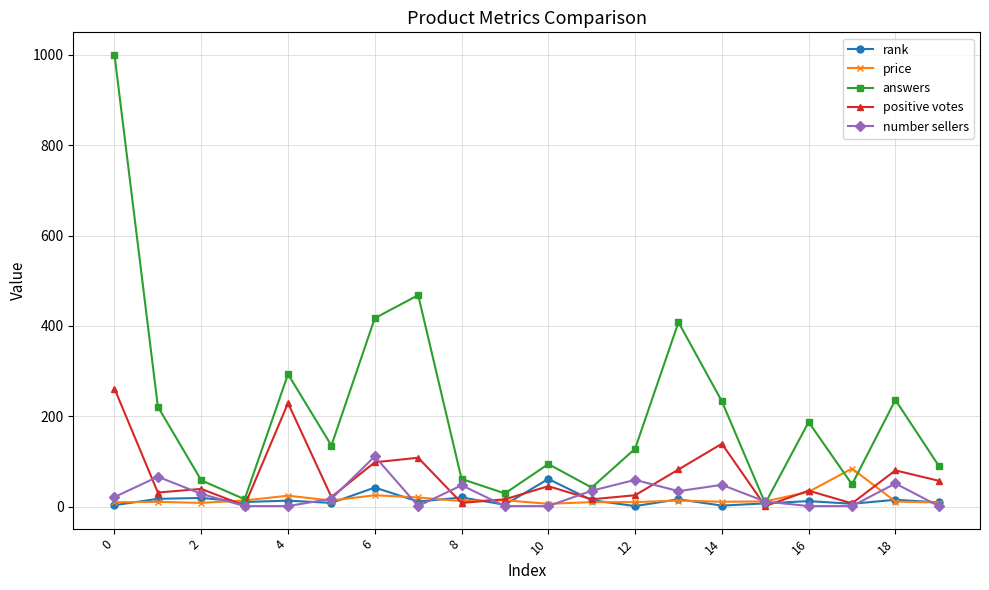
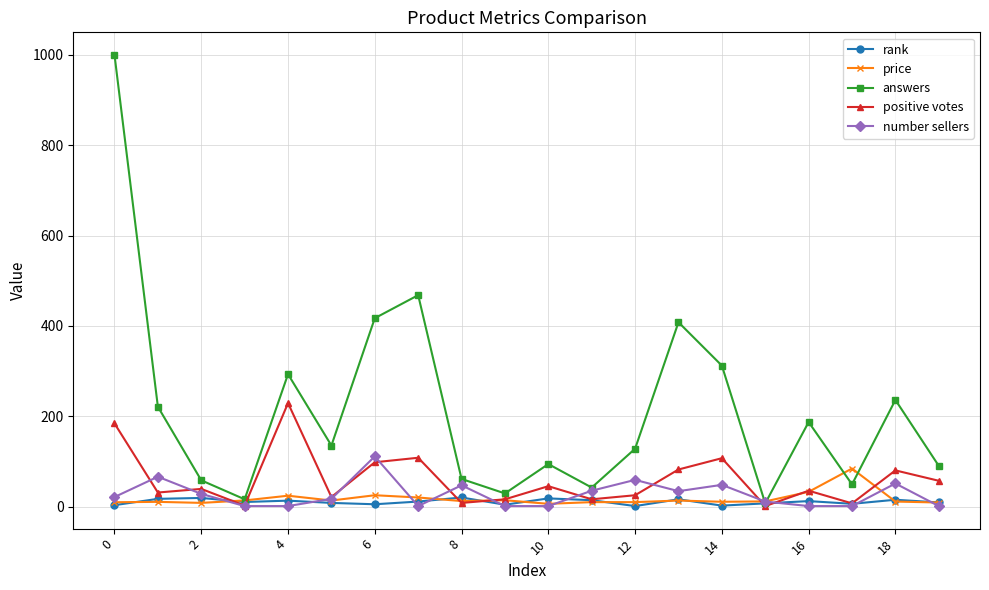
  {
    "rank": {
      "0": 0,
      "2": 20,
      "4": 10,
-     "6": 40,
+     "6": 10,
      "8": 20,
-     "10": 60,
+     "10": 20,
      "12": 0,
      "14": 0,
      "16": 10
    },
    "price": {
      "0": 10,
      "2": 10,
      "4": 20,
      "6": 30,
      "12": 10,
      "14": 10
    },
    "answers": {
      "0": 1000,
      "2": 60,
      "4": 290,
      "6": 420,
      "8": 60,
      "10": 90,
      "12": 130,
-     "14": 230,
+     "14": 310,
      "16": 190,
      "18": 240
    },
    "positive votes": {
-     "0": 260,
+     "0": 180,
      "2": 40,
      "4": 230,
      "6": 100,
      "10": 50,
      "12": 30,
-     "14": 140,
+     "14": 110,
      "18": 80
    },
    "number sellers": {
      "0": 20,
      "2": 30,
      "4": 0,
      "6": 110,
      "8": 50,
      "12": 60,
      "14": 50,
      "16": 0,
      "18": 50
    }
  }
